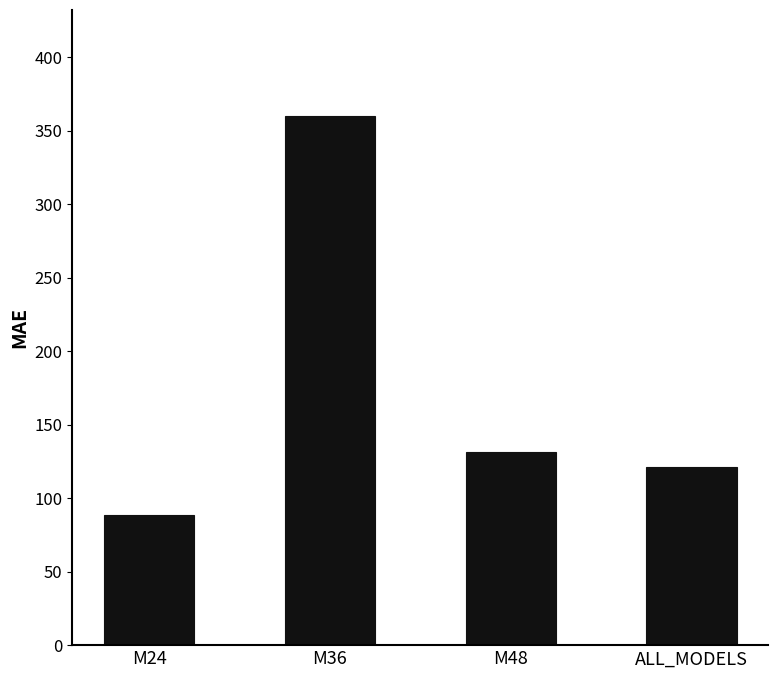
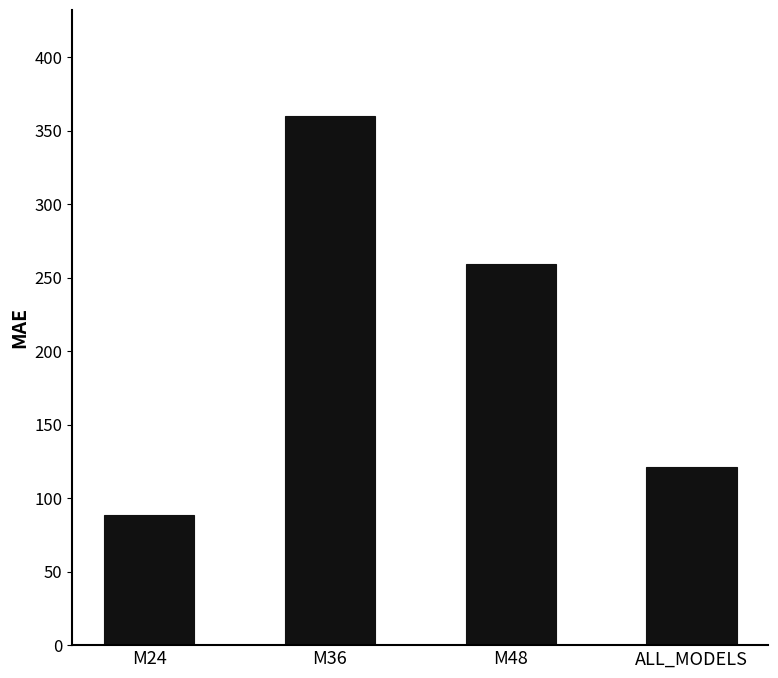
  {
    "M24": 89,
    "M36": 360,
-   "M48": 131,
+   "M48": 259,
    "ALL_MODELS": 121
  }
